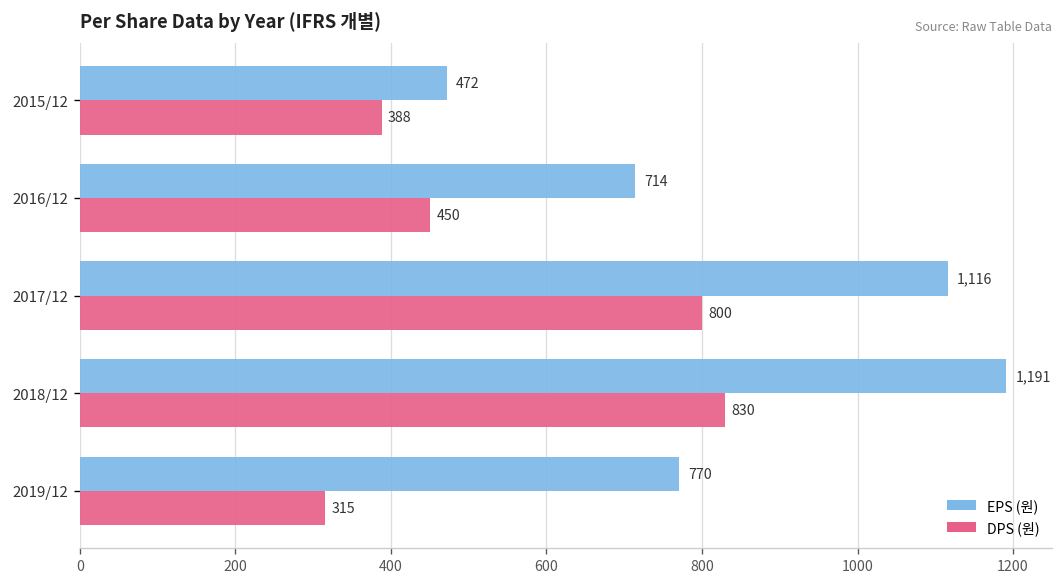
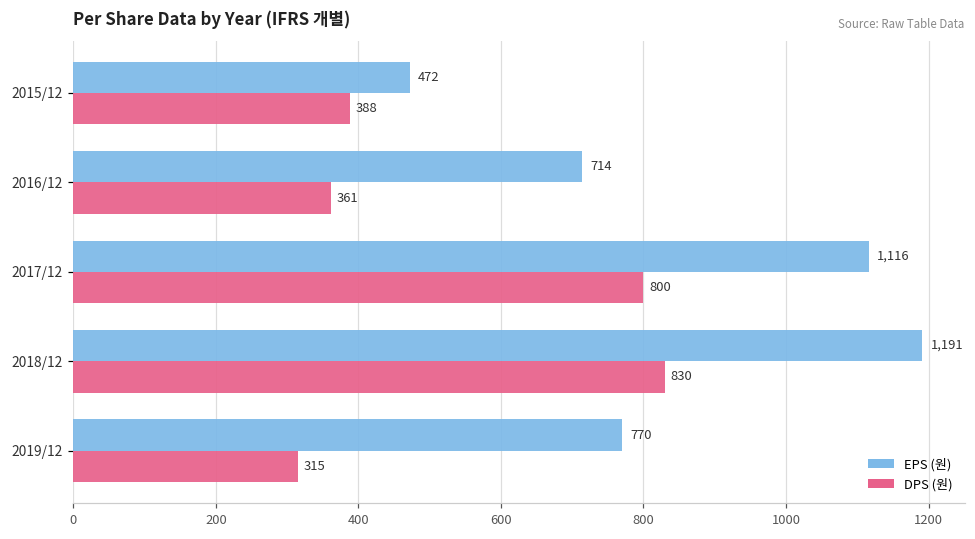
  {
    "EPS (원)": {
      "2015/12": "472",
      "2016/12": "714",
      "2017/12": "1,116",
      "2018/12": "1,191",
      "2019/12": "770"
    },
    "DPS (원)": {
      "2015/12": "388",
-     "2016/12": "450",
+     "2016/12": "361",
      "2017/12": "800",
      "2018/12": "830",
      "2019/12": "315"
    }
  }
